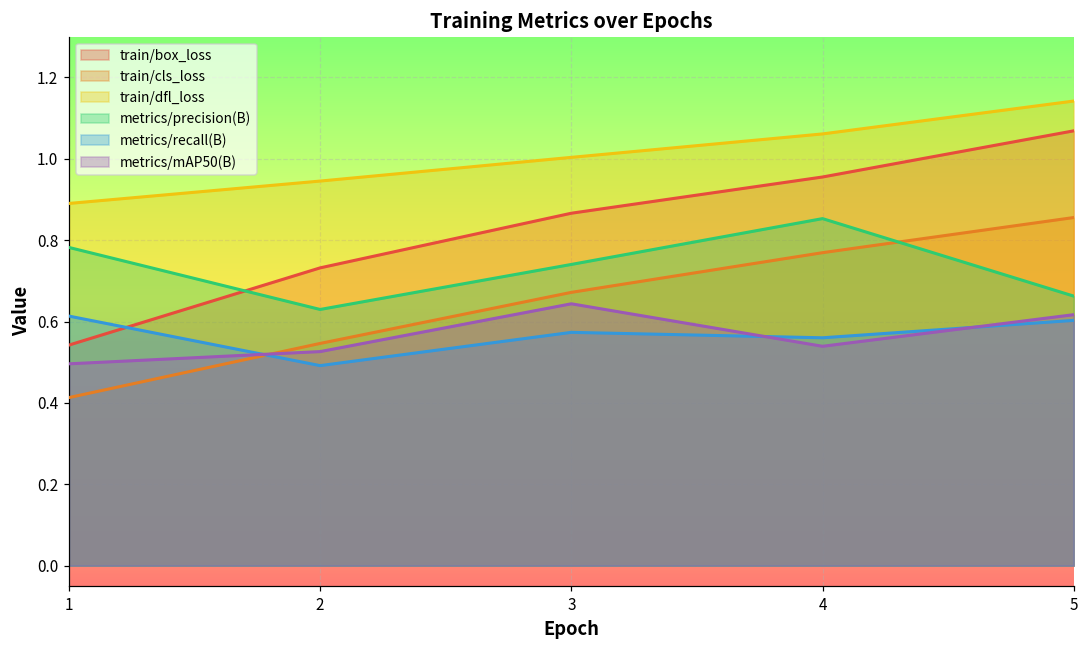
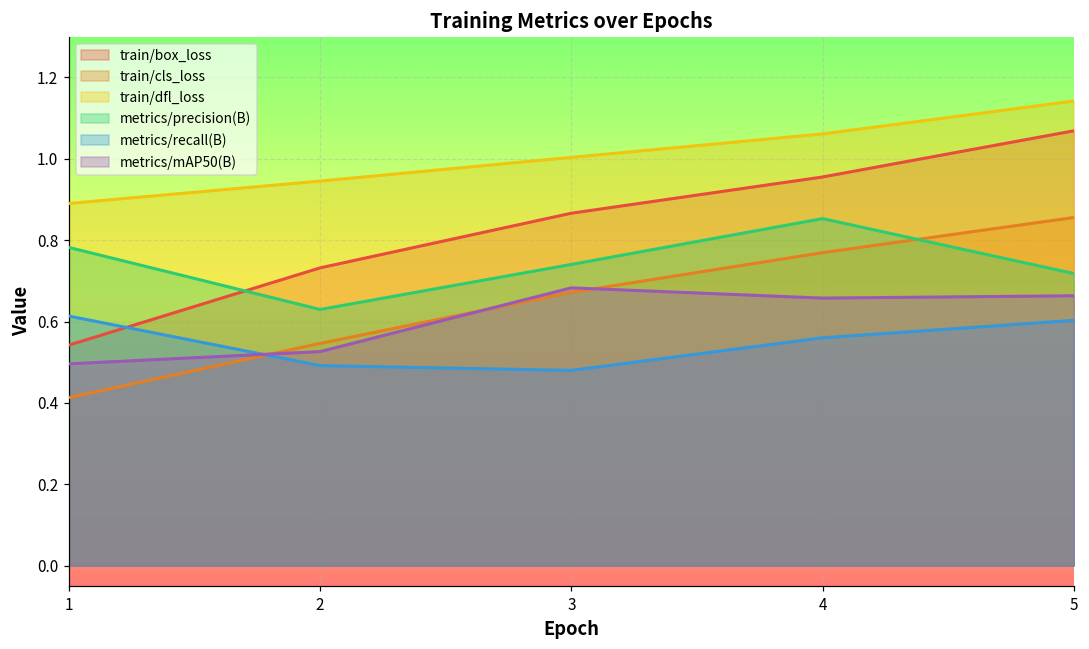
  {
    "metrics/precision(B)": {
      "1": 0.78,
      "2": 0.63,
      "3": 0.74,
      "4": 0.85,
-     "5": 0.66
+     "5": 0.72
    },
    "metrics/recall(B)": {
      "1": 0.61,
      "2": 0.49,
-     "3": 0.57,
+     "3": 0.48,
      "4": 0.56,
      "5": 0.60
    },
    "metrics/mAP50(B)": {
      "1": 0.50,
      "2": 0.53,
-     "3": 0.64,
-     "4": 0.54,
-     "5": 0.62
+     "3": 0.68,
+     "4": 0.66,
+     "5": 0.66
    }
  }
